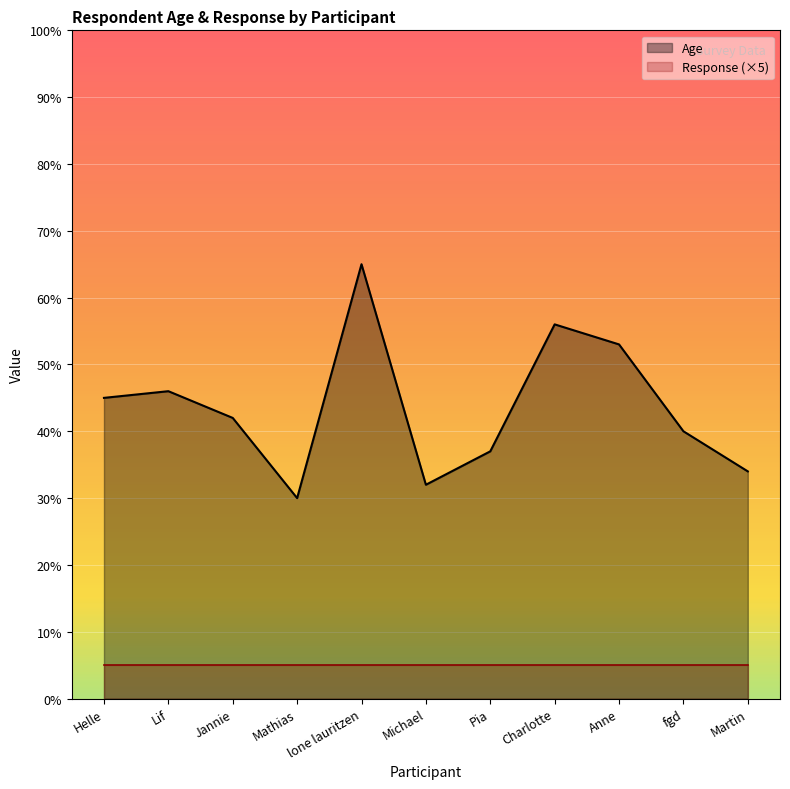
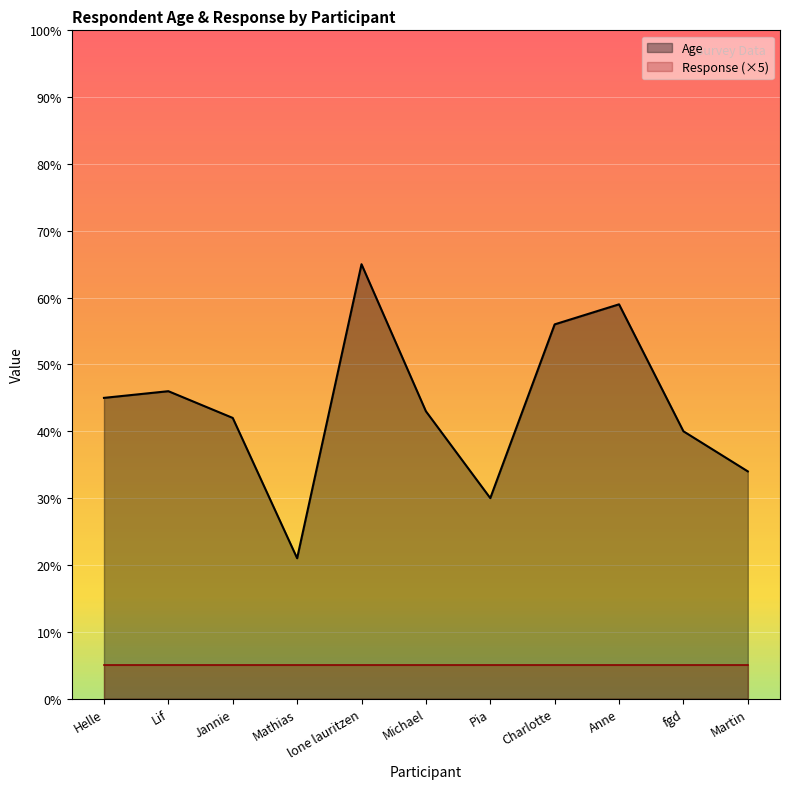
  {
    "Age": {
      "Helle": "45%",
      "Lif": "46%",
      "Jannie": "42%",
-     "Mathias": "30%",
+     "Mathias": "21%",
      "lone lauritzen": "65%",
-     "Michael": "32%",
-     "Pia": "37%",
+     "Michael": "43%",
+     "Pia": "30%",
      "Charlotte": "56%",
-     "Anne": "53%",
+     "Anne": "59%",
      "fgd": "40%",
      "Martin": "34%"
    },
    "Response (×5)": {
      "Helle": "5%",
      "Lif": "5%",
      "Jannie": "5%",
      "Mathias": "5%",
      "lone lauritzen": "5%",
      "Michael": "5%",
      "Pia": "5%",
      "Charlotte": "5%",
      "Anne": "5%",
      "fgd": "5%",
      "Martin": "5%"
    }
  }
